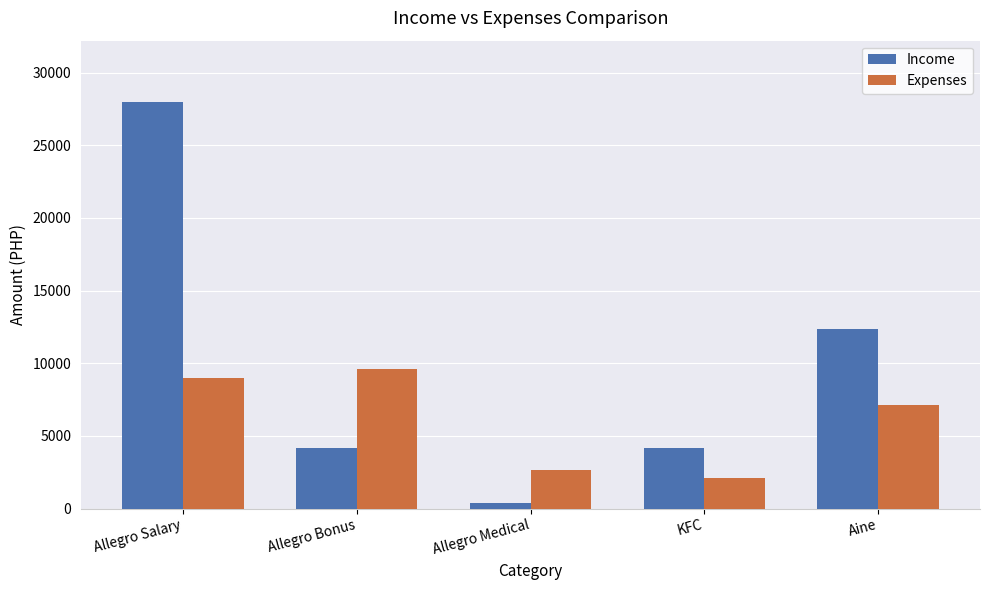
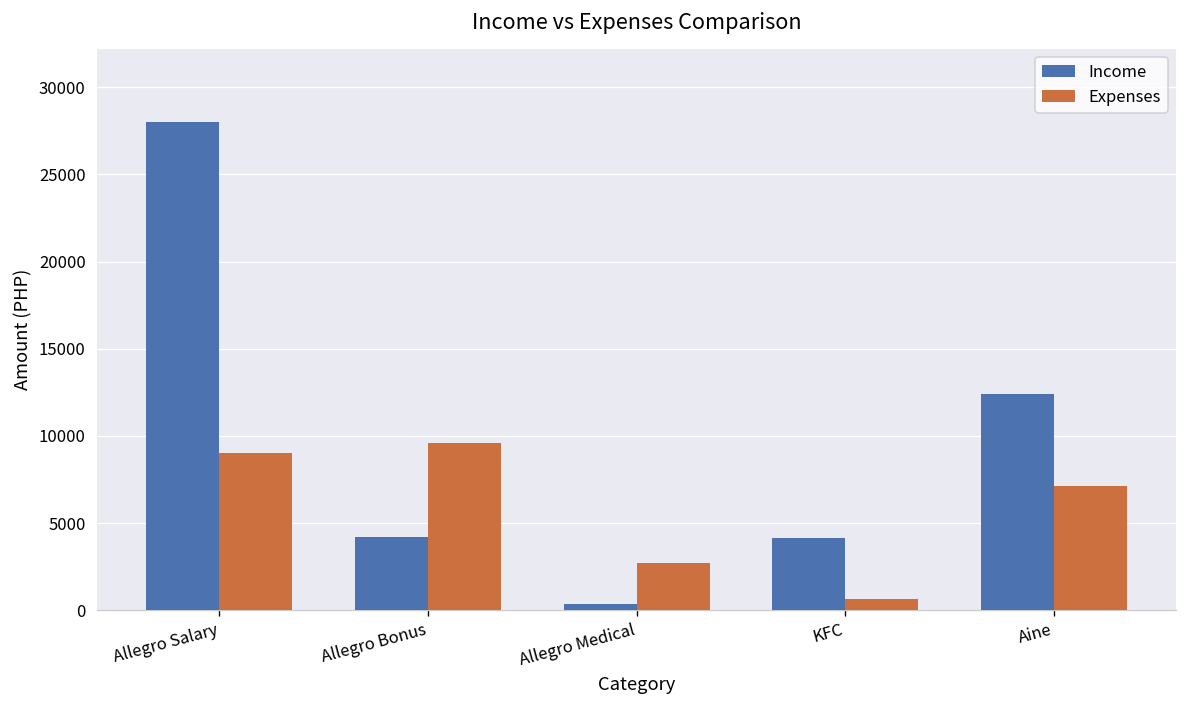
  {
    "Income": {
      "Allegro Salary": 28000,
      "Allegro Bonus": 4200,
      "Allegro Medical": 400,
      "KFC": 4200,
      "Aine": 12400
    },
    "Expenses": {
      "Allegro Salary": 9000,
      "Allegro Bonus": 9600,
      "Allegro Medical": 2700,
-     "KFC": 2100,
+     "KFC": 600,
      "Aine": 7200
    }
  }
